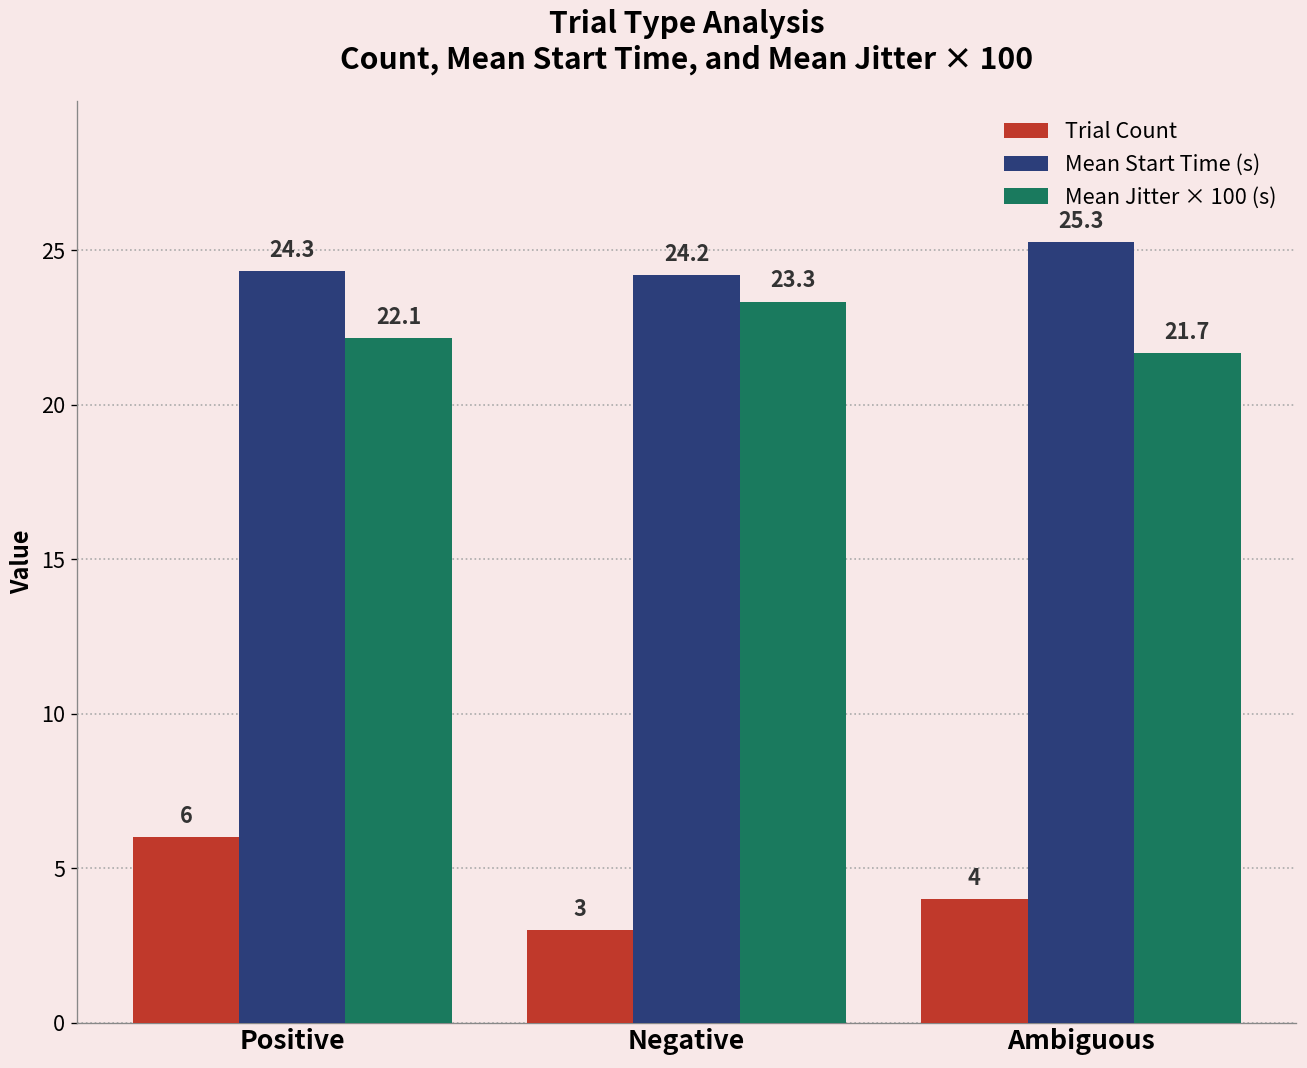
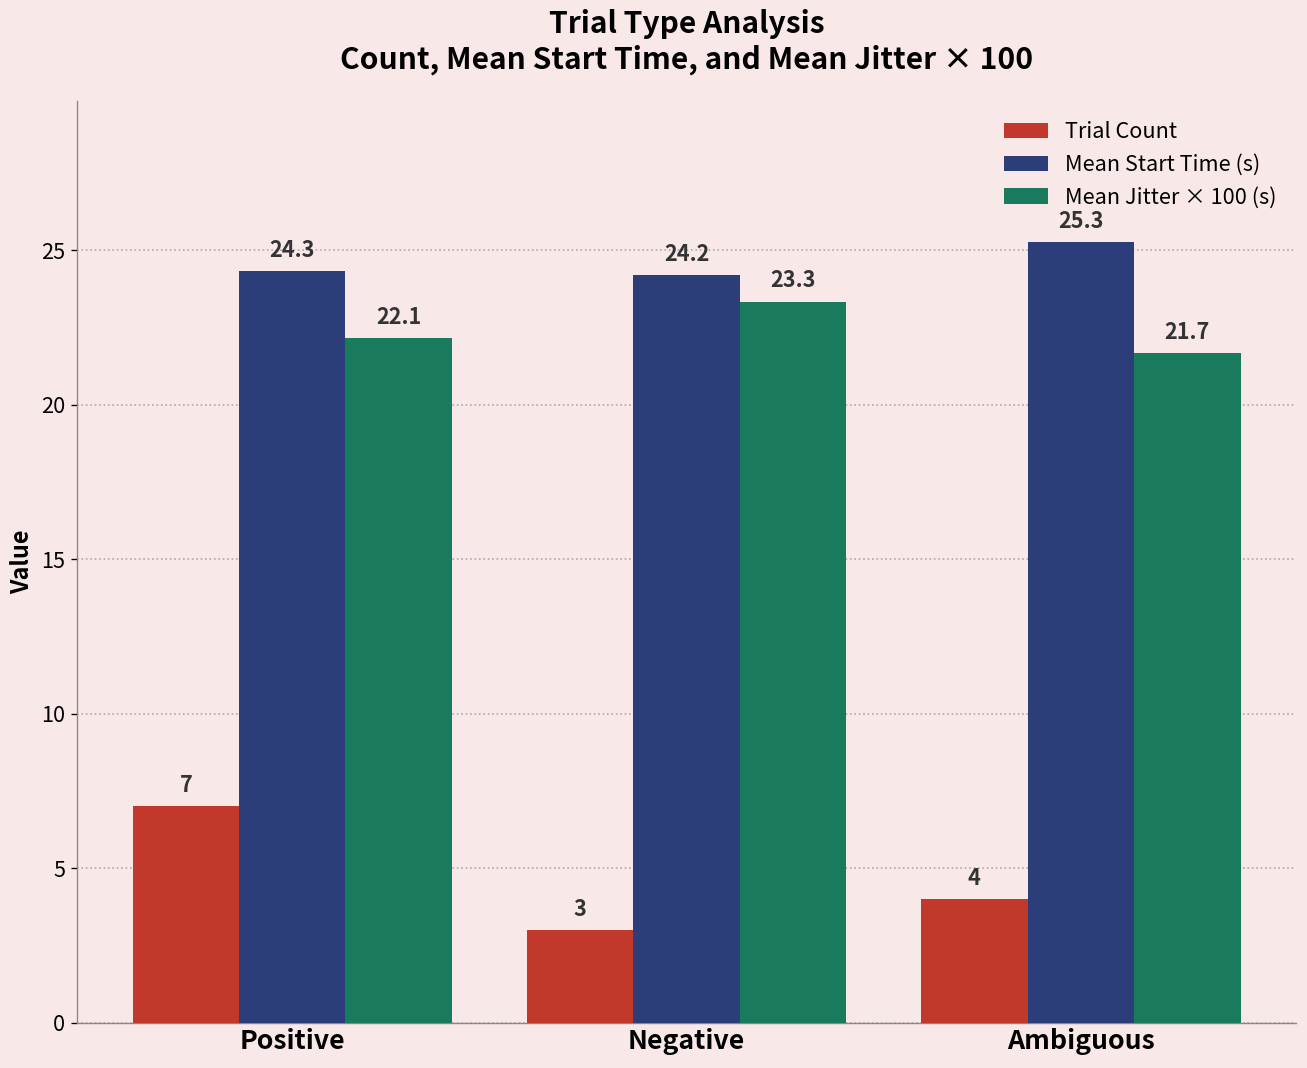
  {
    "Trial Count": {
-     "Positive": 6,
+     "Positive": 7,
      "Negative": 3,
      "Ambiguous": 4
    },
    "Mean Start Time (s)": {
      "Positive": 24.3,
      "Negative": 24.2,
      "Ambiguous": 25.3
    },
    "Mean Jitter × 100 (s)": {
      "Positive": 22.1,
      "Negative": 23.3,
      "Ambiguous": 21.7
    }
  }
